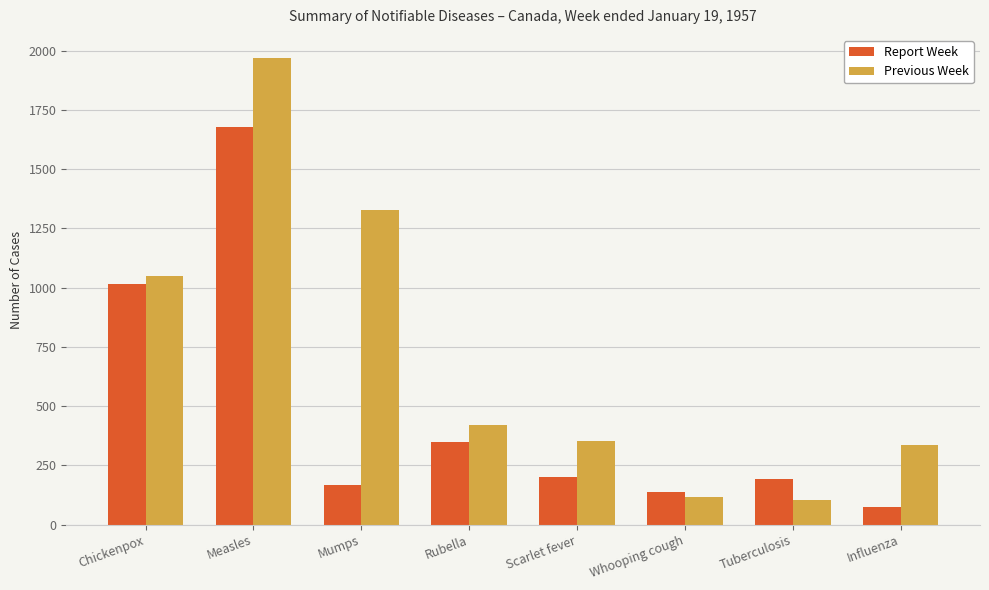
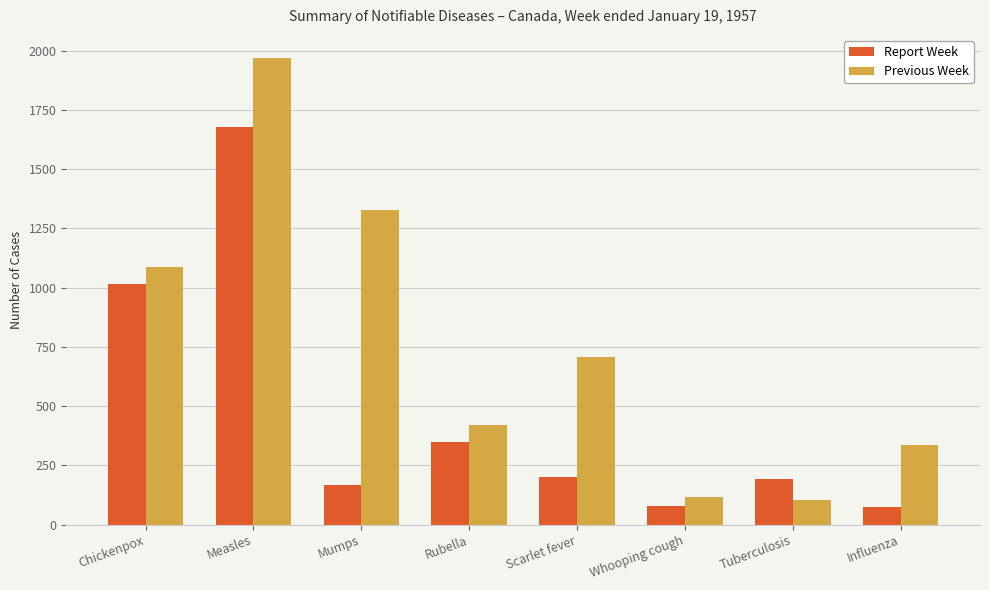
  {
    "Report Week": {
      "Chickenpox": 1020,
      "Measles": 1680,
      "Mumps": 170,
      "Rubella": 350,
      "Scarlet fever": 200,
-     "Whooping cough": 140,
+     "Whooping cough": 80,
      "Tuberculosis": 190,
      "Influenza": 70
    },
    "Previous Week": {
-     "Chickenpox": 1050,
+     "Chickenpox": 1090,
      "Measles": 1970,
      "Mumps": 1330,
      "Rubella": 420,
-     "Scarlet fever": 350,
+     "Scarlet fever": 710,
      "Whooping cough": 120,
      "Tuberculosis": 110,
      "Influenza": 340
    }
  }
